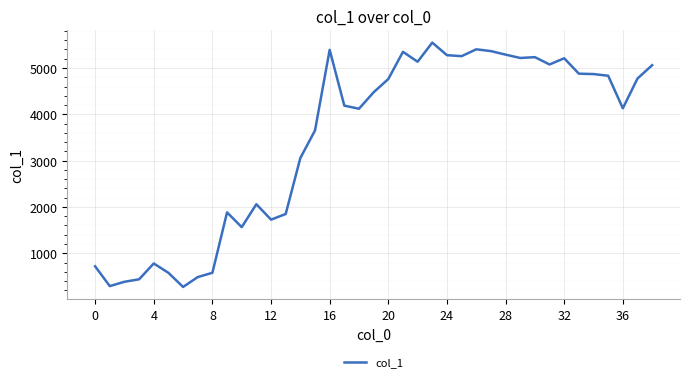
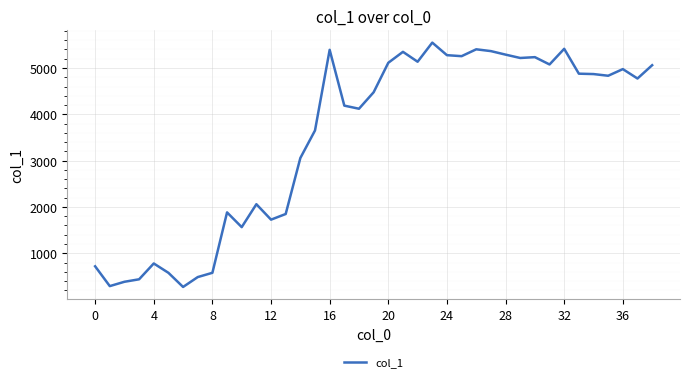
  {
    "0": 700,
    "4": 800,
    "8": 600,
    "12": 1700,
    "16": 5400,
-   "20": 4800,
+   "20": 5100,
    "24": 5300,
    "28": 5300,
-   "32": 5200,
-   "36": 4100
+   "32": 5400,
+   "36": 5000
  }
